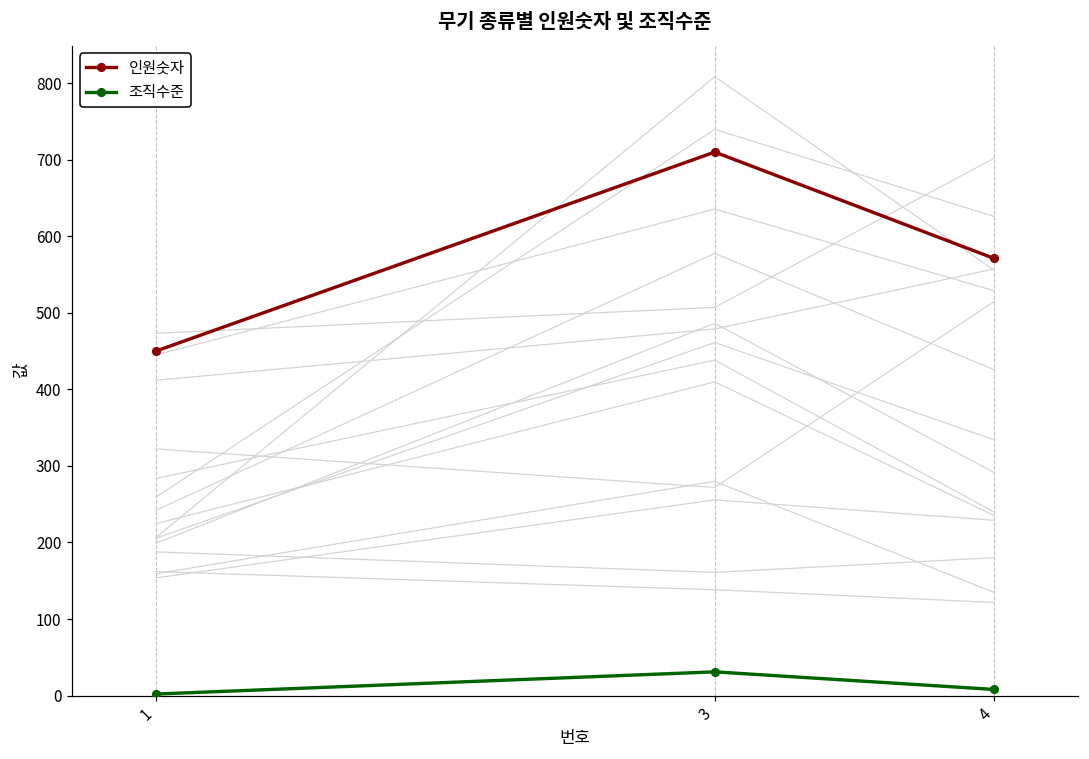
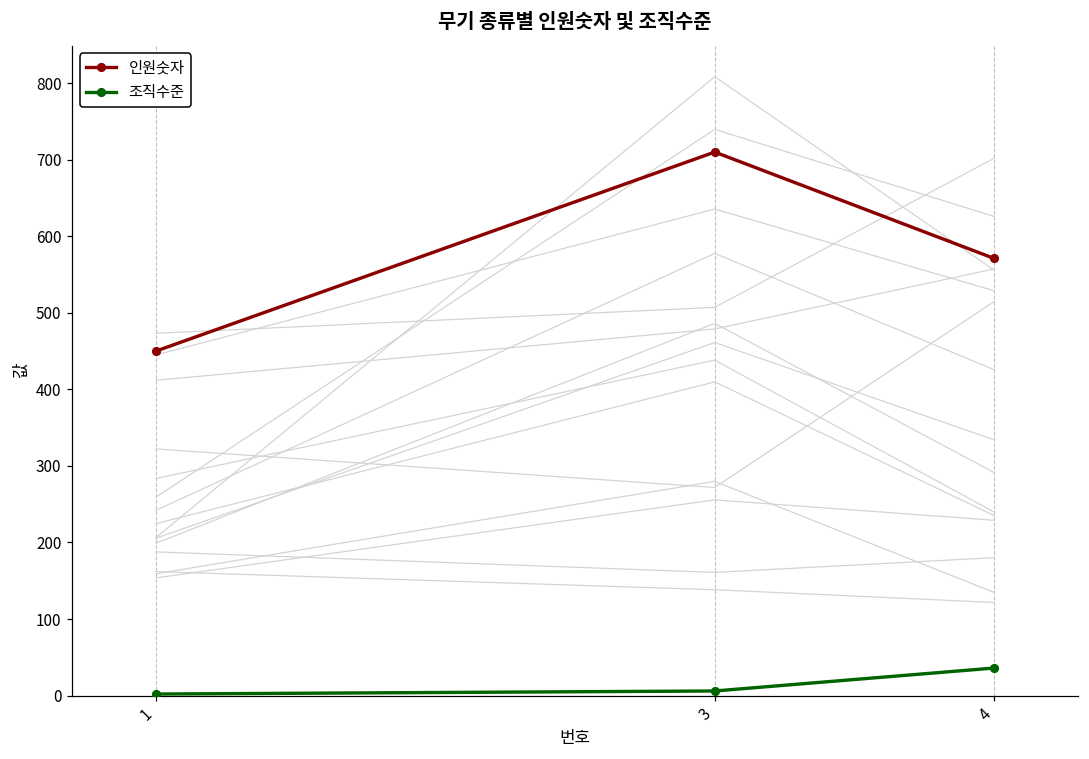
  {
    "인원숫자": {
      "1": 450,
      "3": 710,
      "4": 570
    },
    "조직수준": {
      "1": 0,
-     "3": 30,
-     "4": 10
+     "3": 10,
+     "4": 40
    }
  }
